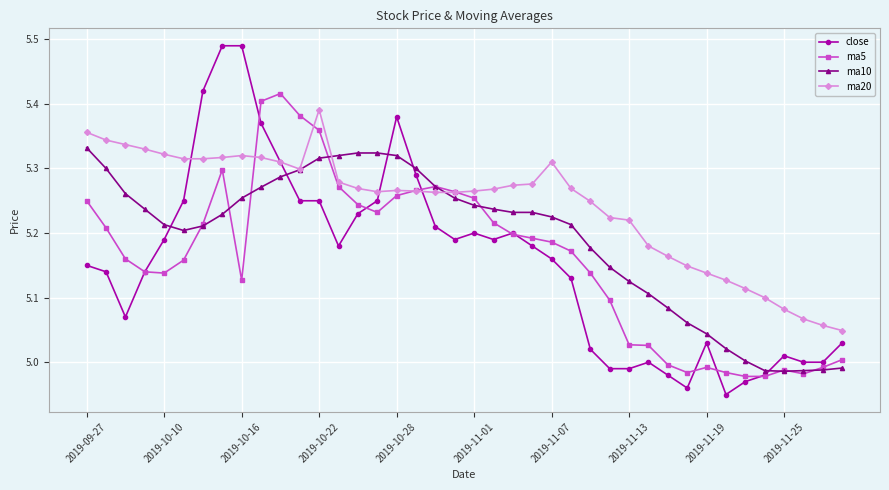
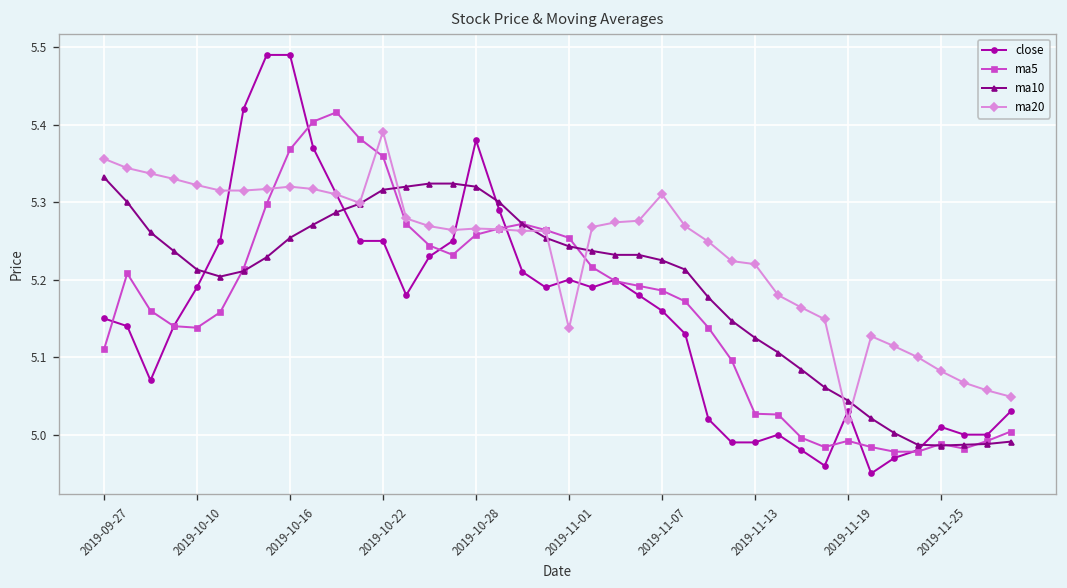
  {
    "ma5": {
-     "2019-09-27": 5.25,
+     "2019-09-27": 5.11,
      "2019-10-10": 5.14,
-     "2019-10-16": 5.13,
+     "2019-10-16": 5.37,
      "2019-10-22": 5.36,
      "2019-10-28": 5.26,
      "2019-11-01": 5.25,
      "2019-11-07": 5.19,
      "2019-11-13": 5.03,
      "2019-11-19": 4.99
    },
    "ma20": {
      "2019-09-27": 5.36,
      "2019-10-10": 5.32,
      "2019-10-16": 5.32,
      "2019-10-22": 5.39,
      "2019-10-28": 5.27,
-     "2019-11-01": 5.27,
+     "2019-11-01": 5.14,
      "2019-11-07": 5.31,
      "2019-11-13": 5.22,
-     "2019-11-19": 5.14,
+     "2019-11-19": 5.02,
      "2019-11-25": 5.08
    }
  }
